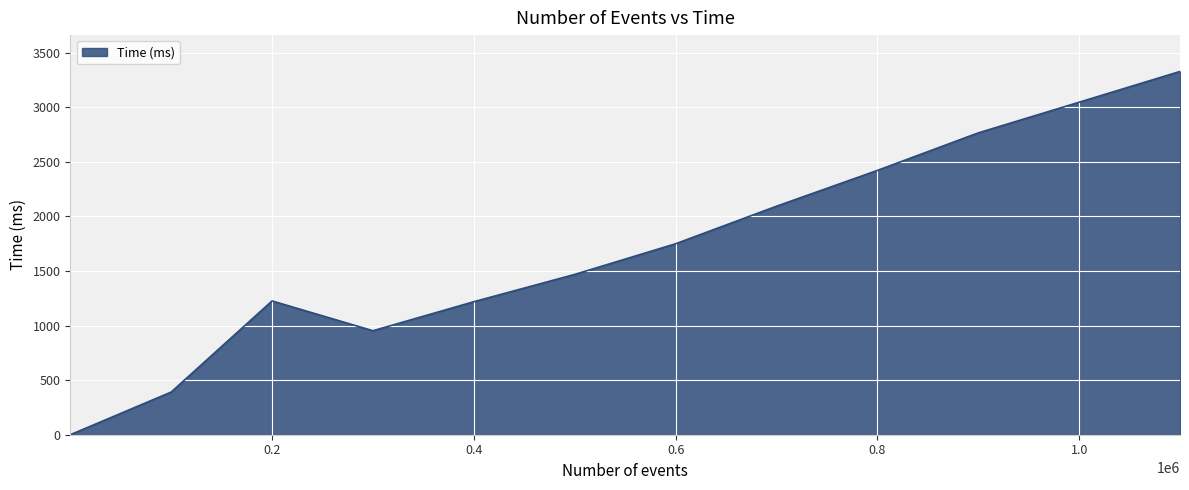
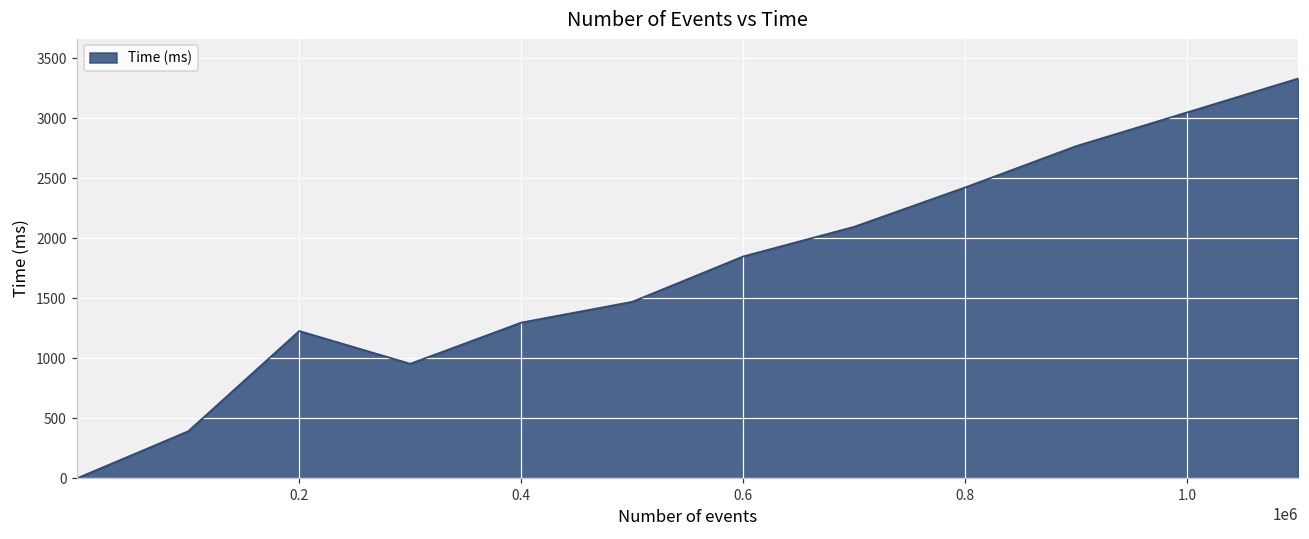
  {
    "0.2": 1230,
-   "0.4": 1220,
-   "0.6": 1750,
+   "0.4": 1300,
+   "0.6": 1850,
    "0.8": 2420,
    "1.0": 3050
  }
